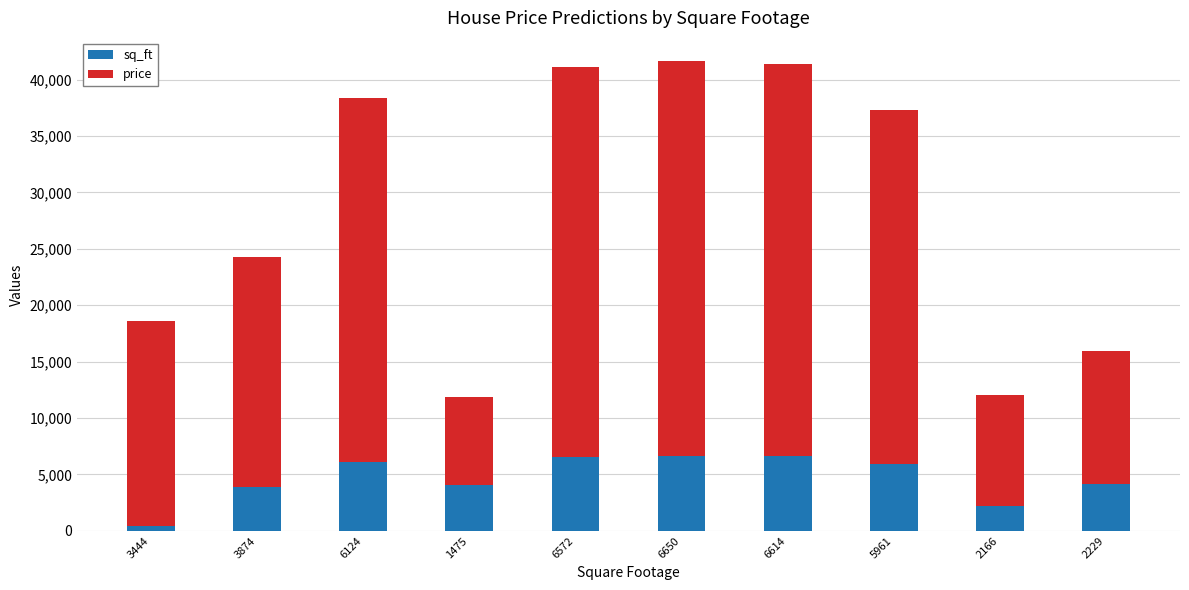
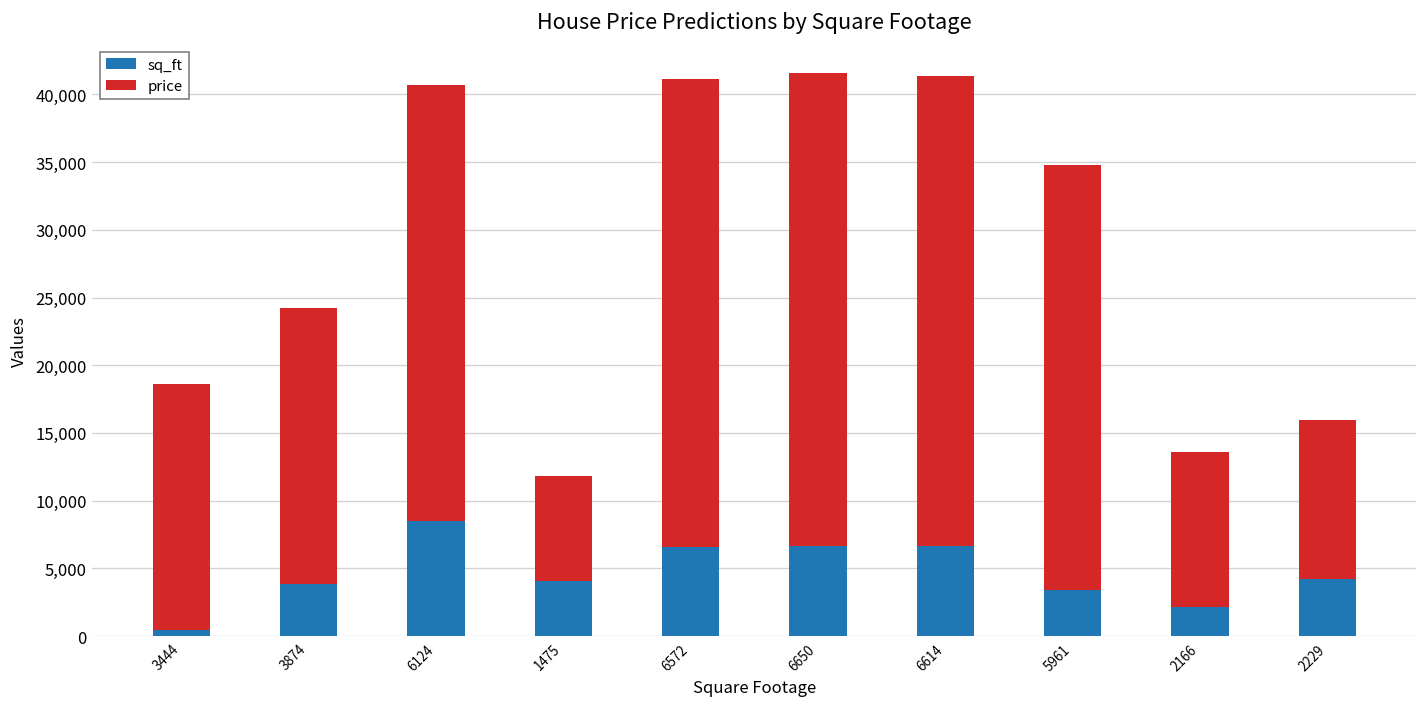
  {
    "sq_ft": {
      "3444": "500",
      "3874": "3,900",
-     "6124": "6,100",
+     "6124": "8,500",
      "1475": "4,100",
      "6572": "6,600",
      "6650": "6,700",
      "6614": "6,600",
-     "5961": "6,000",
+     "5961": "3,400",
      "2166": "2,200",
      "2229": "4,200"
    },
    "price": {
      "3444": "18,100",
      "3874": "20,400",
      "6124": "32,200",
      "1475": "7,800",
      "6572": "34,600",
      "6650": "35,000",
      "6614": "34,800",
      "5961": "31,300",
-     "2166": "9,900",
+     "2166": "11,400",
      "2229": "11,800"
    }
  }
